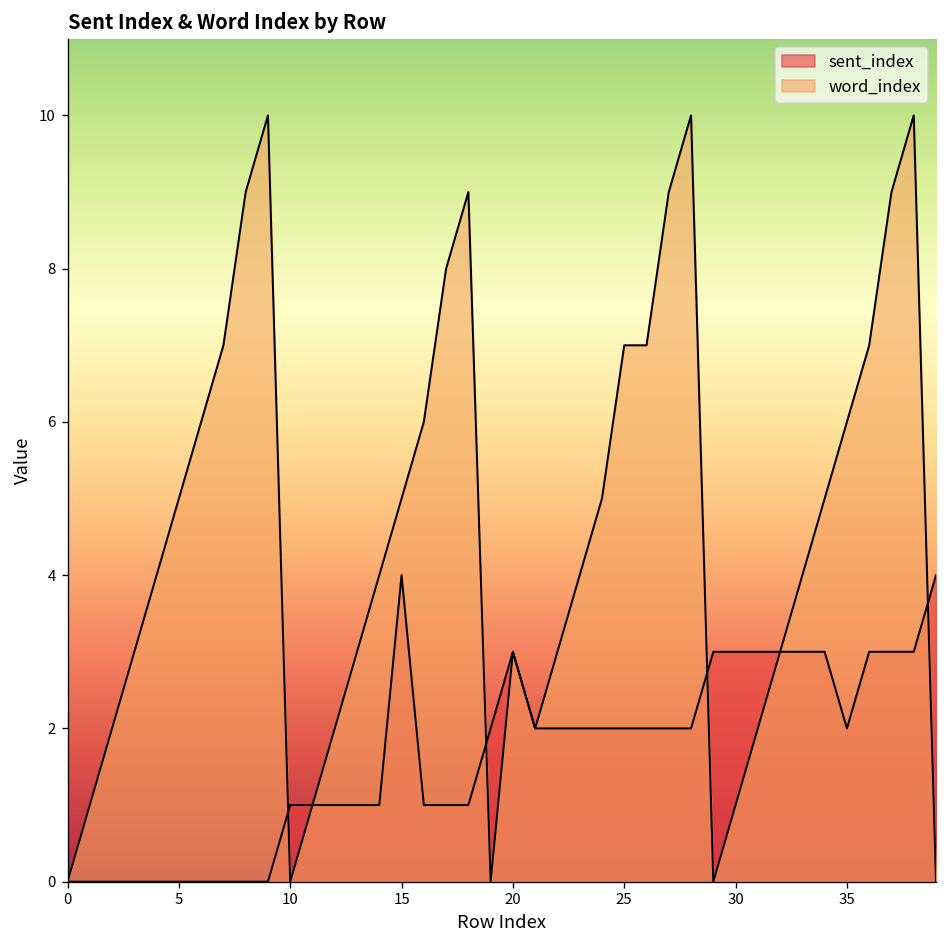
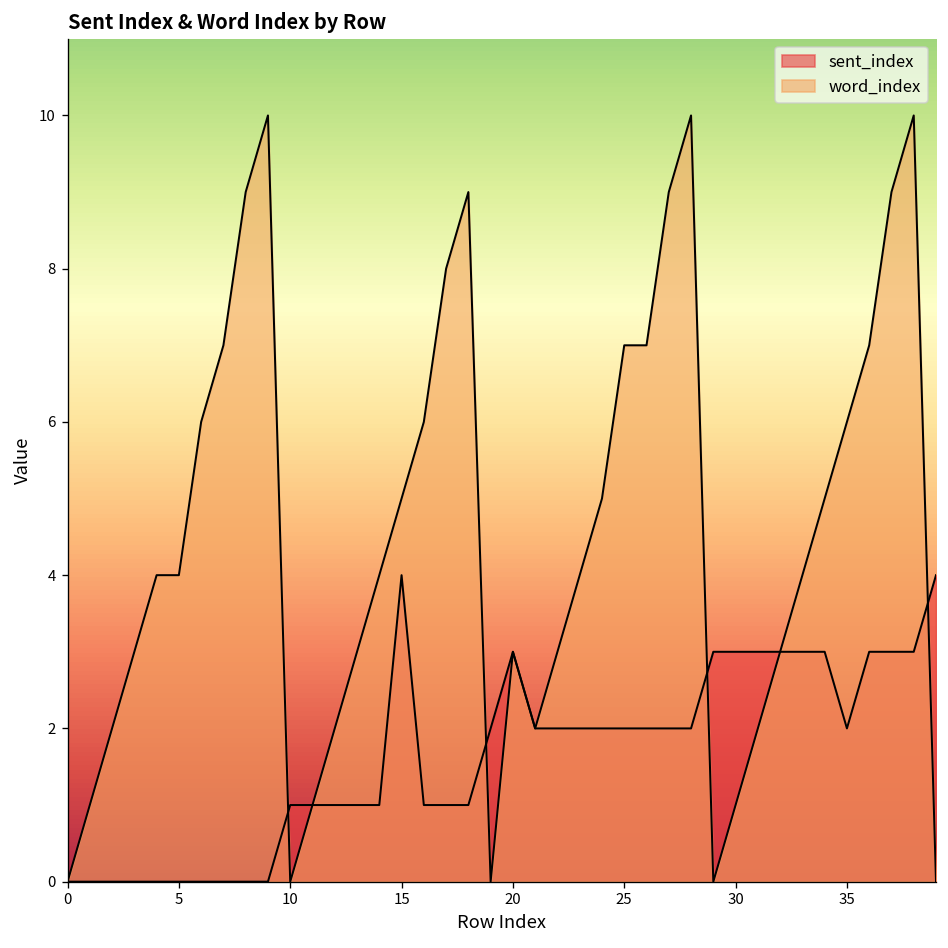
  {
    "sent_index": {
      "5": 0,
      "10": 1,
      "15": 4,
      "25": 2,
      "30": 3,
      "35": 2
    },
    "word_index": {
-     "5": 5,
+     "5": 4,
      "10": 0,
      "15": 5,
      "25": 7,
      "30": 1,
      "35": 6
    }
  }
